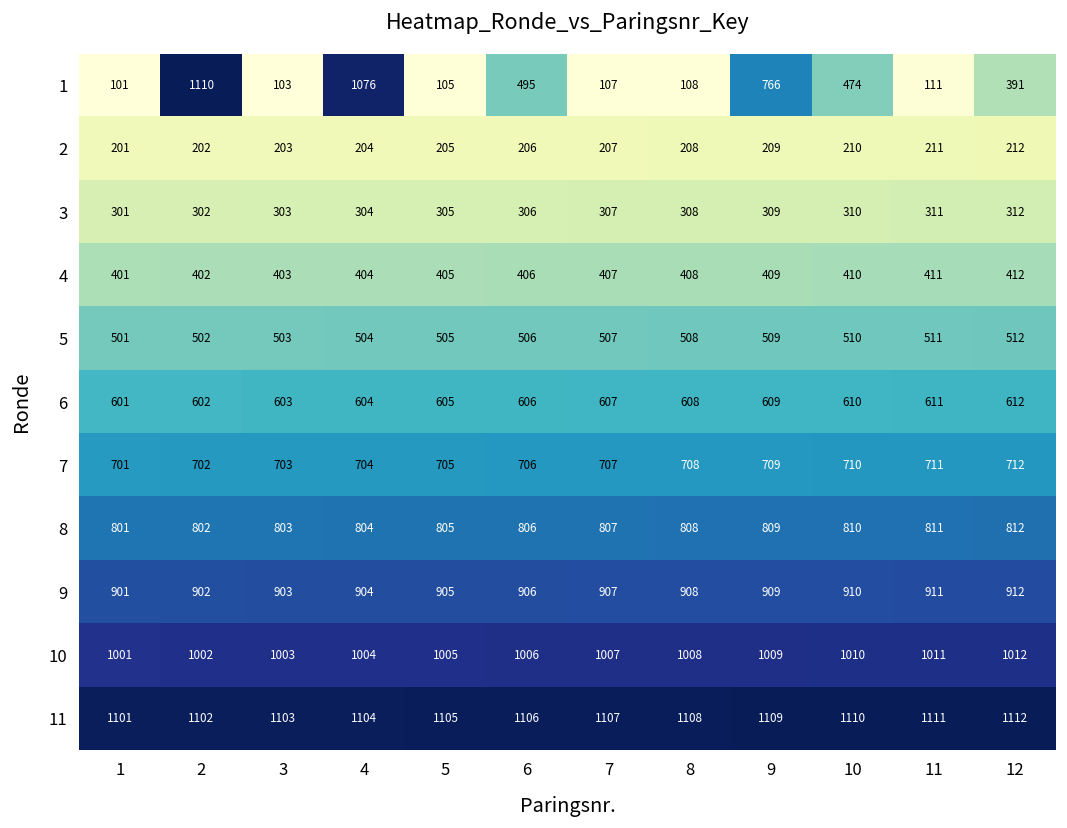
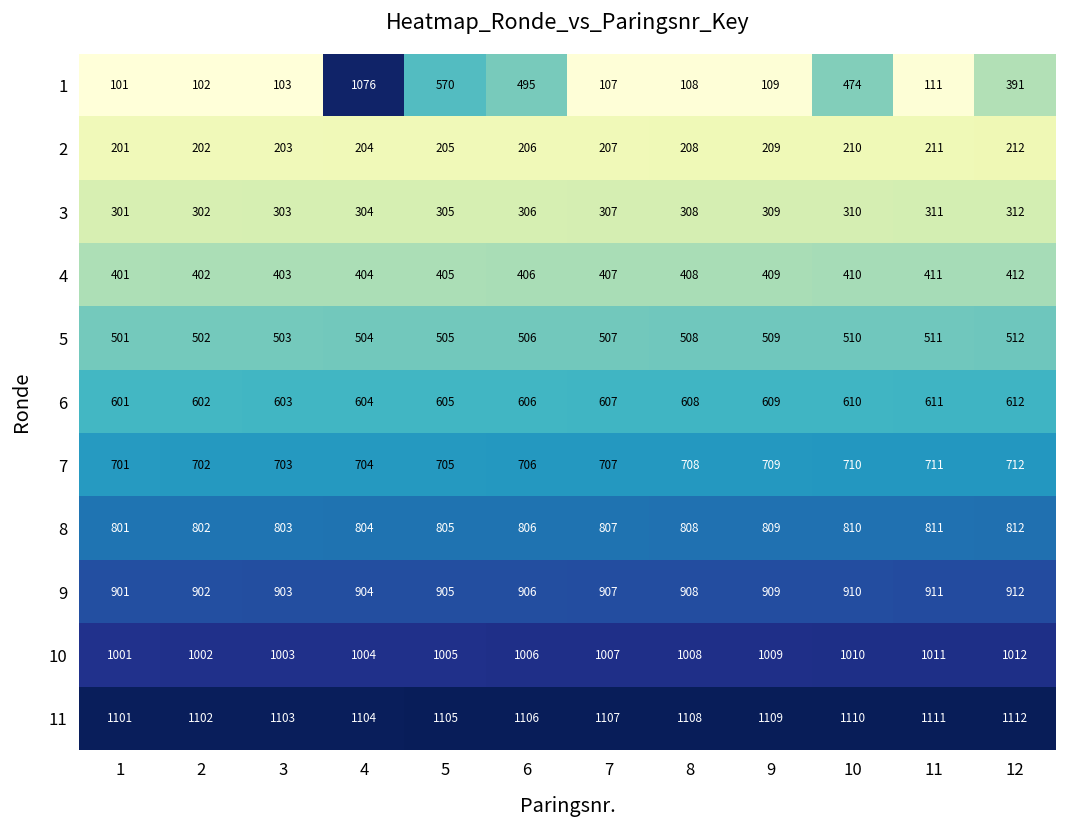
  {
    "1": {
      "1": 101,
-     "2": 1110,
+     "2": 102,
      "3": 103,
      "4": 1076,
-     "5": 105,
+     "5": 570,
      "6": 495,
      "7": 107,
      "8": 108,
-     "9": 766,
+     "9": 109,
      "10": 474,
      "11": 111,
      "12": 391
    },
    "2": {
      "1": 201,
      "2": 202,
      "3": 203,
      "4": 204,
      "5": 205,
      "6": 206,
      "7": 207,
      "8": 208,
      "9": 209,
      "10": 210,
      "11": 211,
      "12": 212
    },
    "3": {
      "1": 301,
      "2": 302,
      "3": 303,
      "4": 304,
      "5": 305,
      "6": 306,
      "7": 307,
      "8": 308,
      "9": 309,
      "10": 310,
      "11": 311,
      "12": 312
    },
    "4": {
      "1": 401,
      "2": 402,
      "3": 403,
      "4": 404,
      "5": 405,
      "6": 406,
      "7": 407,
      "8": 408,
      "9": 409,
      "10": 410,
      "11": 411,
      "12": 412
    },
    "5": {
      "1": 501,
      "2": 502,
      "3": 503,
      "4": 504,
      "5": 505,
      "6": 506,
      "7": 507,
      "8": 508,
      "9": 509,
      "10": 510,
      "11": 511,
      "12": 512
    },
    "6": {
      "1": 601,
      "2": 602,
      "3": 603,
      "4": 604,
      "5": 605,
      "6": 606,
      "7": 607,
      "8": 608,
      "9": 609,
      "10": 610,
      "11": 611,
      "12": 612
    },
    "7": {
      "1": 701,
      "2": 702,
      "3": 703,
      "4": 704,
      "5": 705,
      "6": 706,
      "7": 707,
      "8": 708,
      "9": 709,
      "10": 710,
      "11": 711,
      "12": 712
    },
    "8": {
      "1": 801,
      "2": 802,
      "3": 803,
      "4": 804,
      "5": 805,
      "6": 806,
      "7": 807,
      "8": 808,
      "9": 809,
      "10": 810,
      "11": 811,
      "12": 812
    },
    "9": {
      "1": 901,
      "2": 902,
      "3": 903,
      "4": 904,
      "5": 905,
      "6": 906,
      "7": 907,
      "8": 908,
      "9": 909,
      "10": 910,
      "11": 911,
      "12": 912
    },
    "10": {
      "1": 1001,
      "2": 1002,
      "3": 1003,
      "4": 1004,
      "5": 1005,
      "6": 1006,
      "7": 1007,
      "8": 1008,
      "9": 1009,
      "10": 1010,
      "11": 1011,
      "12": 1012
    },
    "11": {
      "1": 1101,
      "2": 1102,
      "3": 1103,
      "4": 1104,
      "5": 1105,
      "6": 1106,
      "7": 1107,
      "8": 1108,
      "9": 1109,
      "10": 1110,
      "11": 1111,
      "12": 1112
    }
  }
